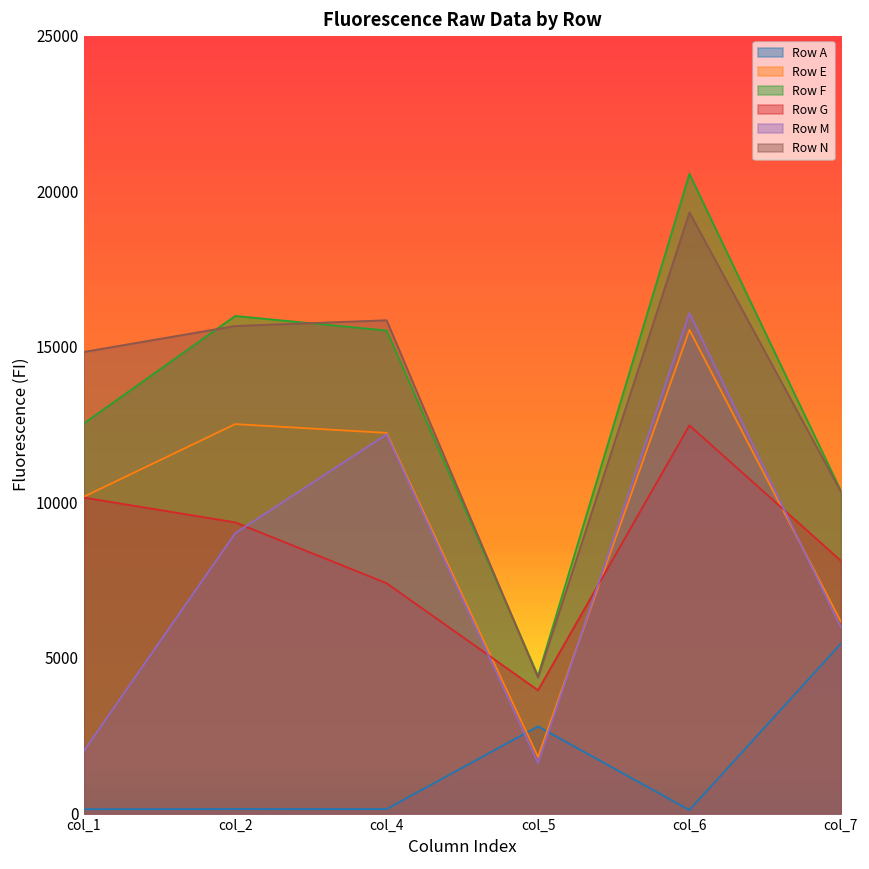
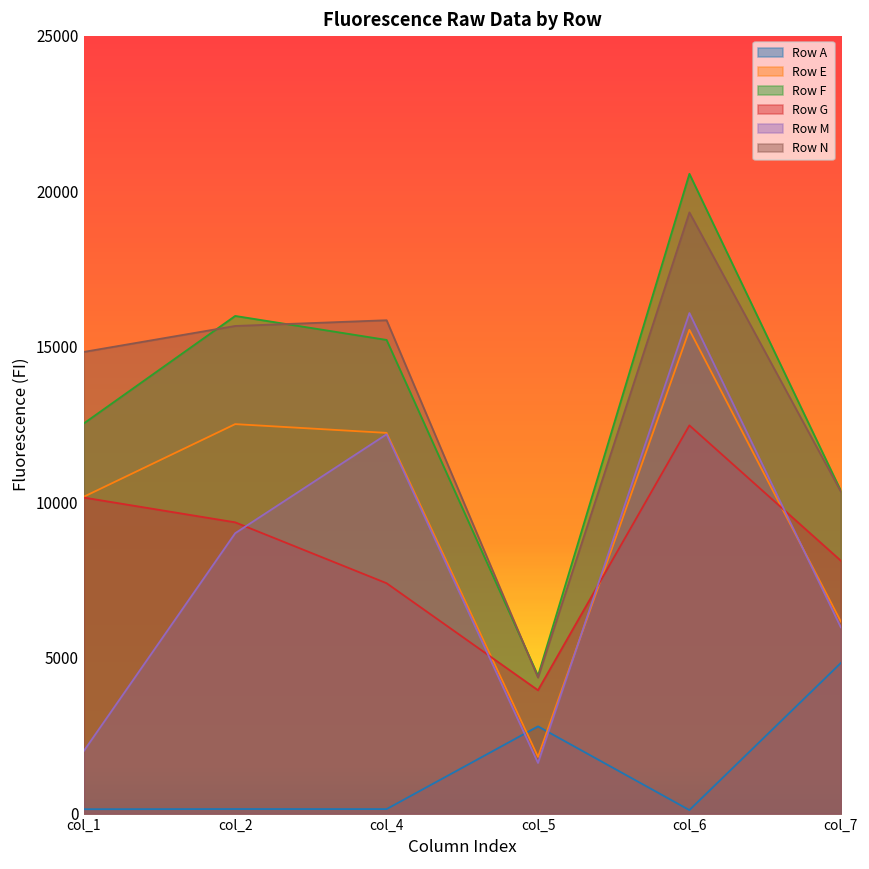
  {
    "Row A": {
      "col_1": 100,
      "col_2": 100,
      "col_4": 100,
      "col_5": 2800,
      "col_6": 100,
-     "col_7": 5500
+     "col_7": 4800
    },
    "Row E": {
      "col_2": 12500,
      "col_5": 1800,
      "col_6": 15500,
      "col_7": 6200
    },
    "Row F": {
      "col_1": 12500,
      "col_2": 16000,
-     "col_4": 15500,
+     "col_4": 15200,
      "col_6": 20600
    },
    "Row G": {
      "col_2": 9400,
      "col_4": 7400,
      "col_5": 4000,
      "col_6": 12500,
      "col_7": 8100
    },
    "Row M": {
      "col_1": 2000,
      "col_2": 9000,
      "col_5": 1600,
      "col_6": 16100,
      "col_7": 6000
    },
    "Row N": {
      "col_1": 14800,
      "col_2": 15700,
      "col_4": 15900,
      "col_6": 19300
    }
  }
